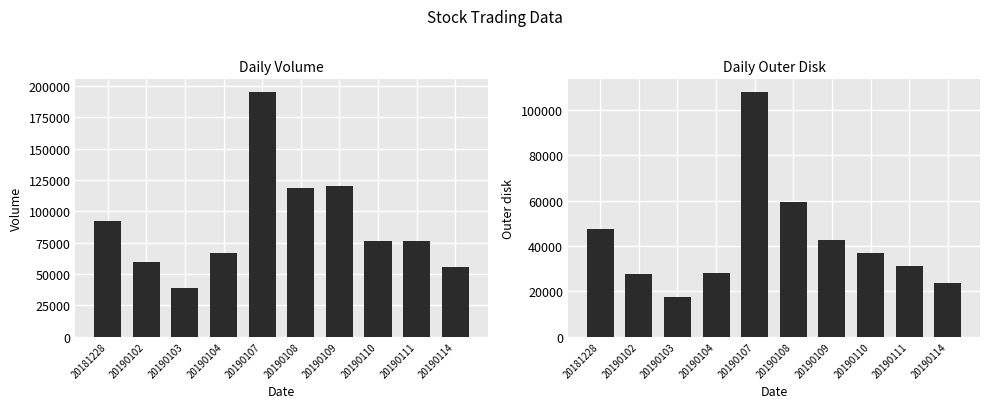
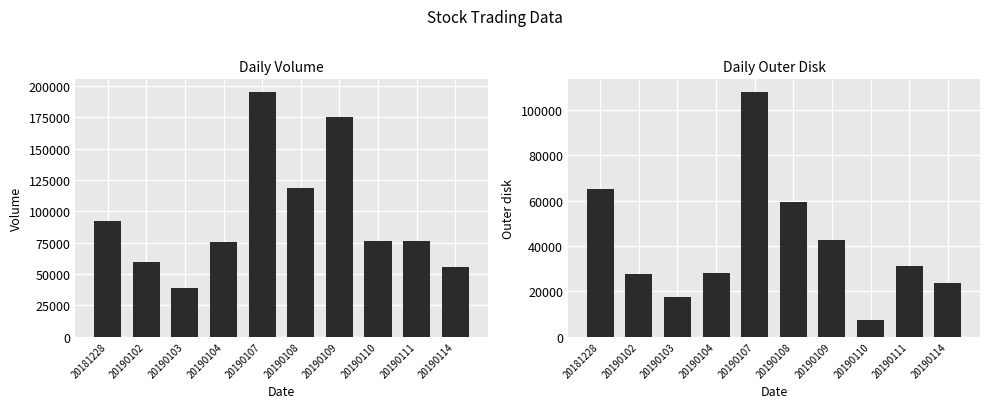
  {
    "Daily Volume": {
      "20181228": 92000,
      "20190102": 60000,
      "20190103": 39000,
-     "20190104": 67000,
+     "20190104": 75000,
      "20190107": 195000,
      "20190108": 118000,
-     "20190109": 120000,
+     "20190109": 175000,
      "20190110": 76000,
      "20190111": 76000,
      "20190114": 55000
    },
    "Daily Outer Disk": {
-     "20181228": 47000,
+     "20181228": 65000,
      "20190102": 28000,
      "20190103": 18000,
      "20190104": 28000,
      "20190107": 108000,
      "20190108": 59000,
      "20190109": 43000,
-     "20190110": 37000,
+     "20190110": 7000,
      "20190111": 31000,
      "20190114": 24000
    }
  }
